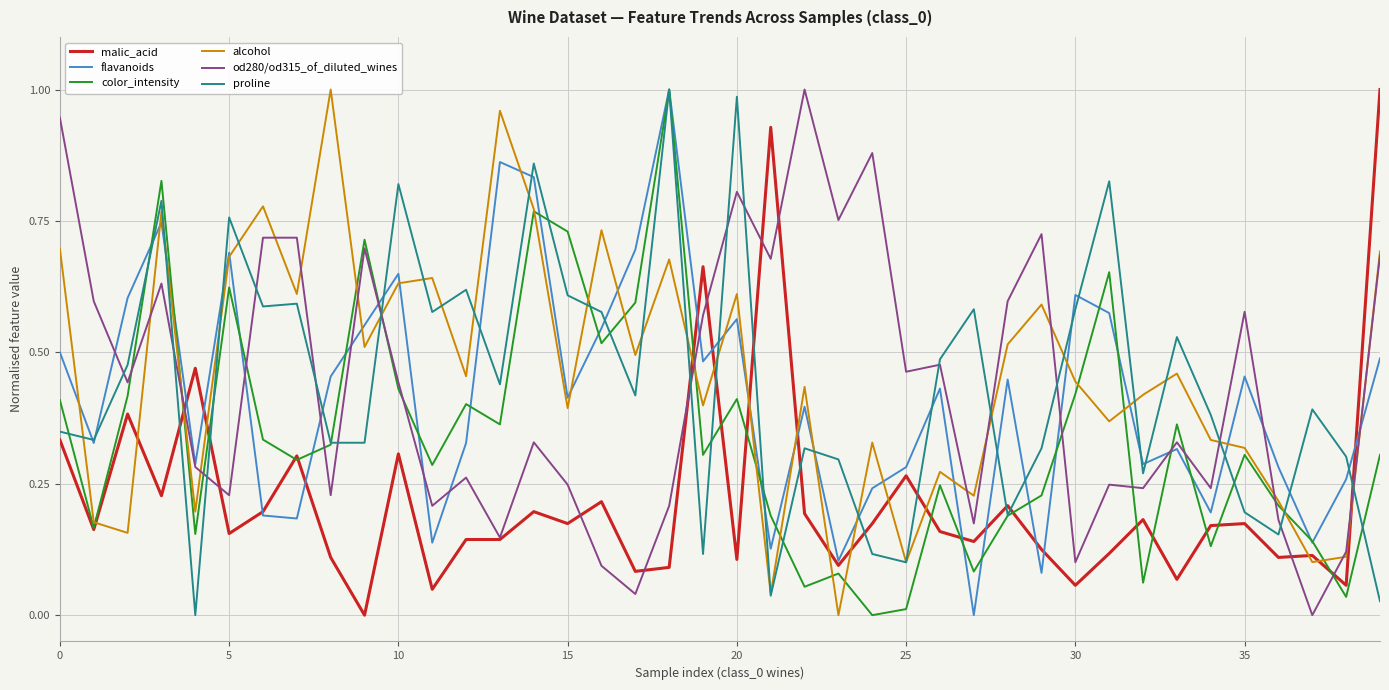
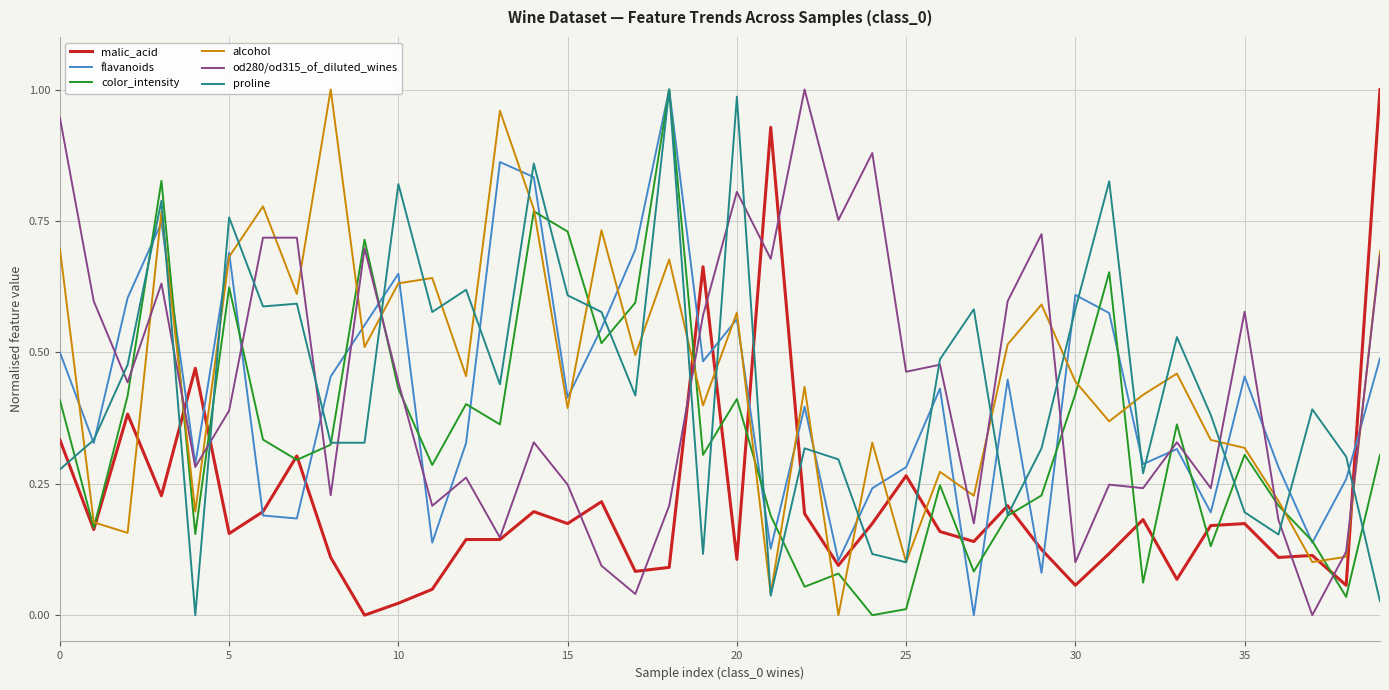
  {
    "malic_acid": {
      "0": 0.33,
      "5": 0.16,
-     "10": 0.31,
+     "10": 0.02,
      "15": 0.17,
      "20": 0.11,
      "25": 0.27,
      "30": 0.06,
      "35": 0.17
    },
    "flavanoids": {
      "0": 0.50,
      "5": 0.69,
      "10": 0.65,
      "15": 0.41,
      "20": 0.56,
      "25": 0.28,
      "30": 0.61,
      "35": 0.45
    },
    "color_intensity": {
      "0": 0.41,
      "5": 0.62,
      "10": 0.43,
      "15": 0.73,
      "20": 0.41,
      "25": 0.01,
      "30": 0.42,
      "35": 0.31
    },
    "alcohol": {
      "0": 0.70,
      "5": 0.68,
      "10": 0.63,
      "15": 0.39,
-     "20": 0.61,
+     "20": 0.58,
      "30": 0.44,
      "35": 0.32
    },
    "od280/od315_of_diluted_wines": {
      "0": 0.95,
-     "5": 0.23,
+     "5": 0.39,
      "10": 0.44,
      "15": 0.25,
      "20": 0.81,
      "25": 0.46,
      "30": 0.10,
      "35": 0.58
    },
    "proline": {
-     "0": 0.35,
+     "0": 0.28,
      "5": 0.76,
      "10": 0.82,
      "15": 0.61,
      "20": 0.99,
      "30": 0.58,
      "35": 0.20
    }
  }
